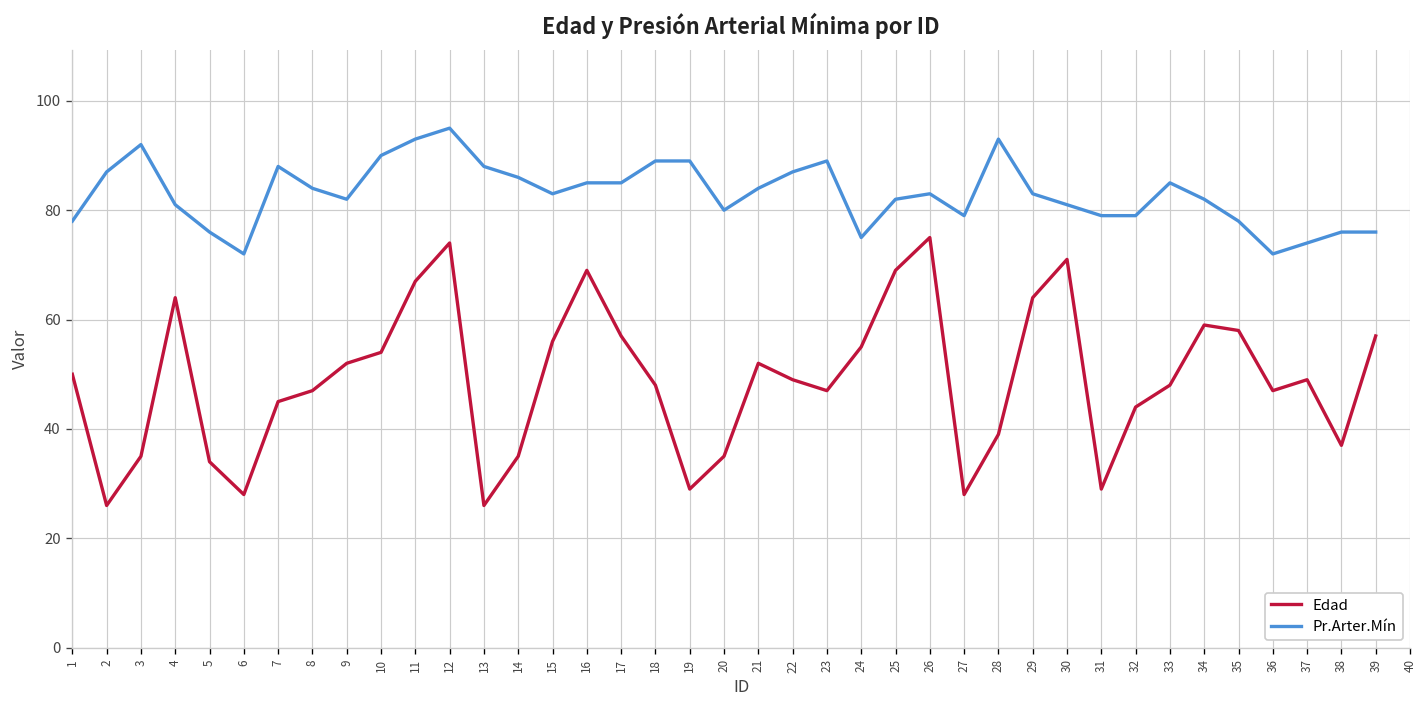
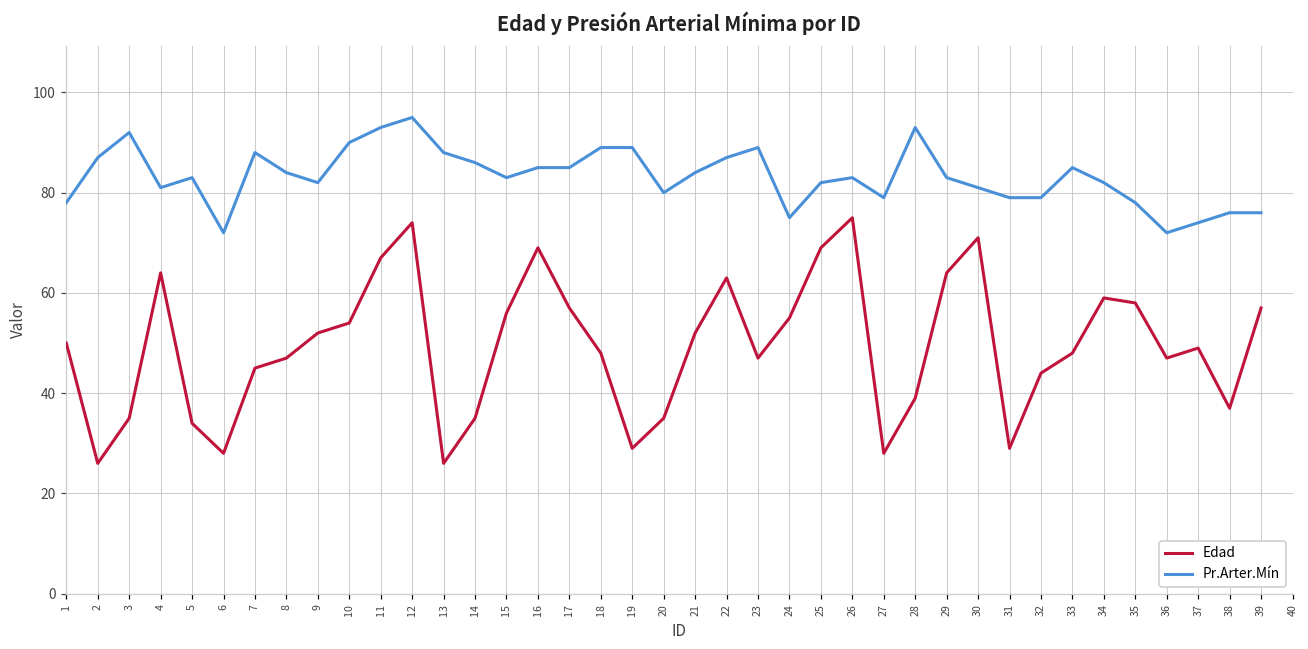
  {
    "Edad": {
      "1": 50,
      "2": 26,
      "3": 35,
      "4": 64,
      "5": 34,
      "6": 28,
      "7": 45,
      "8": 47,
      "9": 52,
      "10": 54,
      "11": 67,
      "12": 74,
      "13": 26,
      "14": 35,
      "15": 56,
      "16": 69,
      "17": 57,
      "18": 48,
      "19": 29,
      "20": 35,
      "21": 52,
-     "22": 49,
+     "22": 63,
      "23": 47,
      "24": 55,
      "25": 69,
      "26": 75,
      "27": 28,
      "28": 39,
      "29": 64,
      "30": 71,
      "31": 29,
      "32": 44,
      "33": 48,
      "34": 59,
      "35": 58,
      "36": 47,
      "37": 49,
      "38": 37,
      "39": 57
    },
    "Pr.Arter.Mín": {
      "1": 78,
      "2": 87,
      "3": 92,
      "4": 81,
-     "5": 76,
+     "5": 83,
      "6": 72,
      "7": 88,
      "8": 84,
      "9": 82,
      "10": 90,
      "11": 93,
      "12": 95,
      "13": 88,
      "14": 86,
      "15": 83,
      "16": 85,
      "17": 85,
      "18": 89,
      "19": 89,
      "20": 80,
      "21": 84,
      "22": 87,
      "23": 89,
      "24": 75,
      "25": 82,
      "26": 83,
      "27": 79,
      "28": 93,
      "29": 83,
      "30": 81,
      "31": 79,
      "32": 79,
      "33": 85,
      "34": 82,
      "35": 78,
      "36": 72,
      "37": 74,
      "38": 76,
      "39": 76
    }
  }
